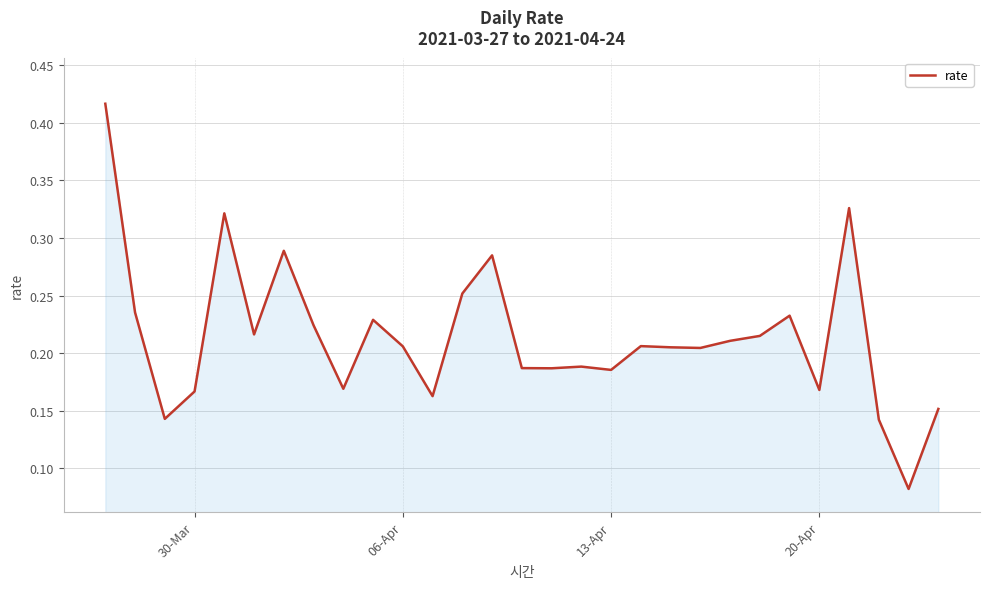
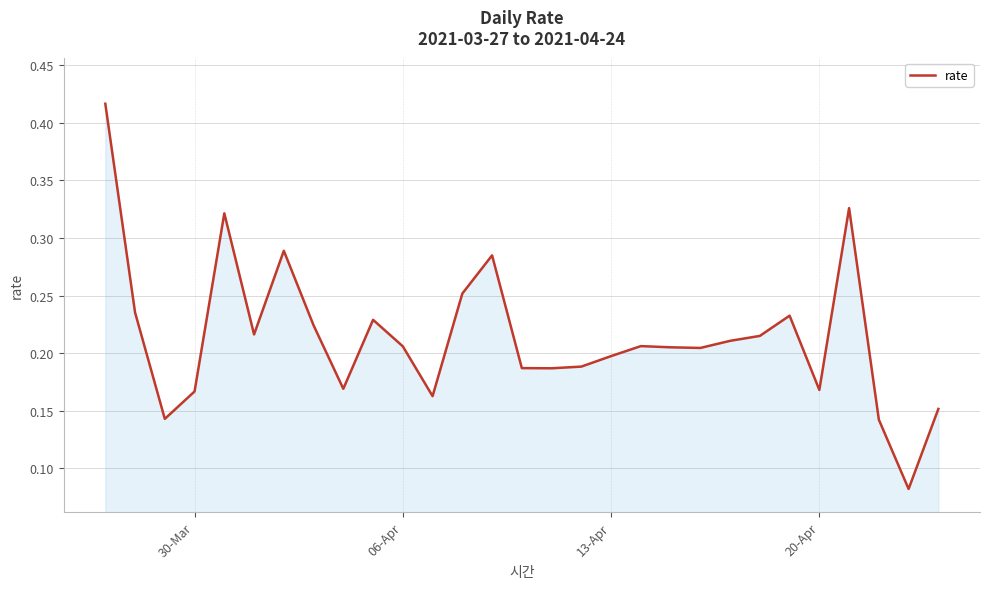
  {
    "30-Mar": 0.167,
    "06-Apr": 0.206,
-   "13-Apr": 0.185,
+   "13-Apr": 0.197,
    "20-Apr": 0.168
  }
